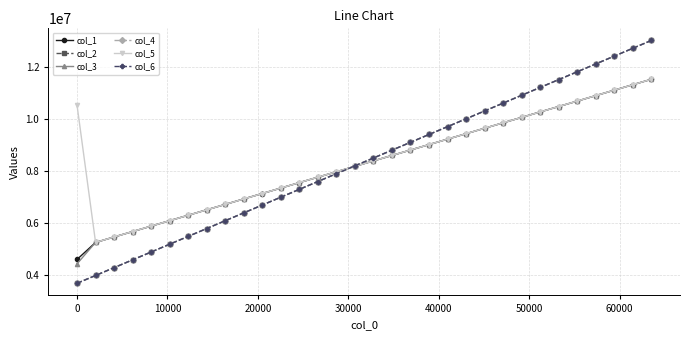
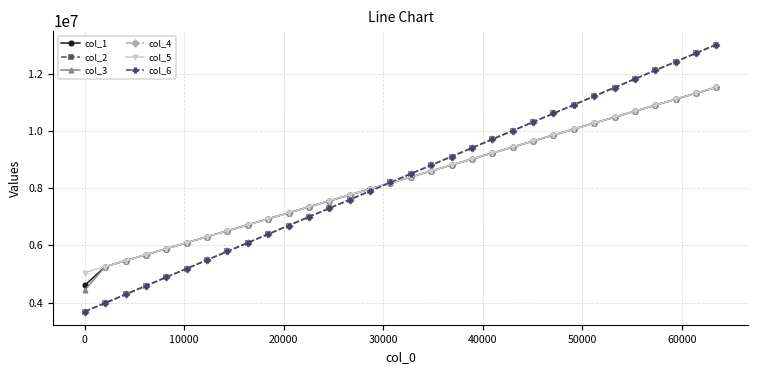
  {
    "col_1": {
      "0": 4600000
    },
    "col_6": {
      "0": 3700000
    },
    "col_3": {
      "0": 4400000
    },
    "col_5": {
-     "0": 10500000
+     "0": 5000000
    }
  }
